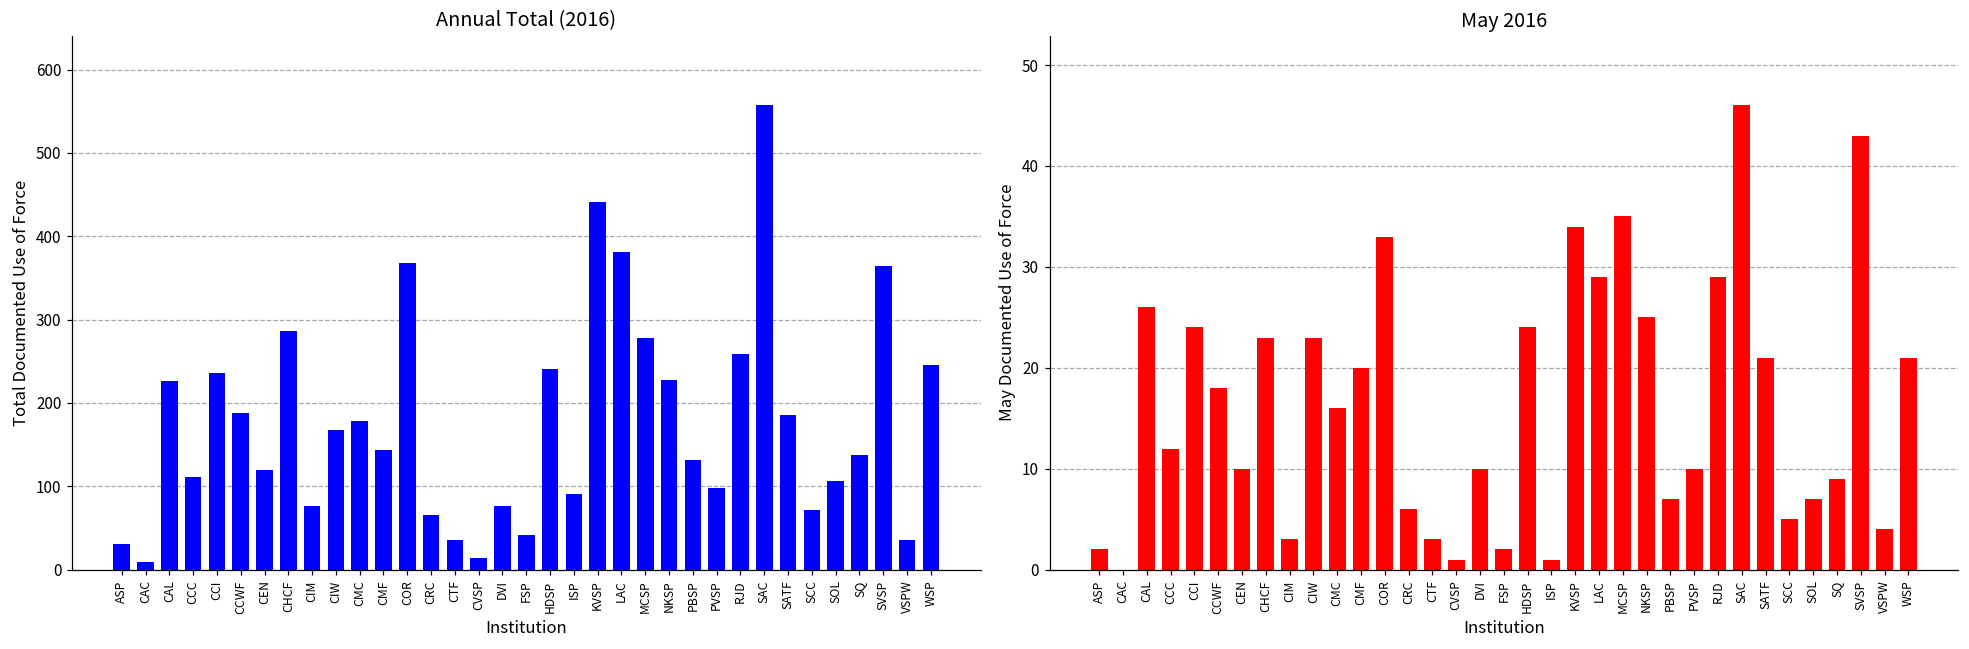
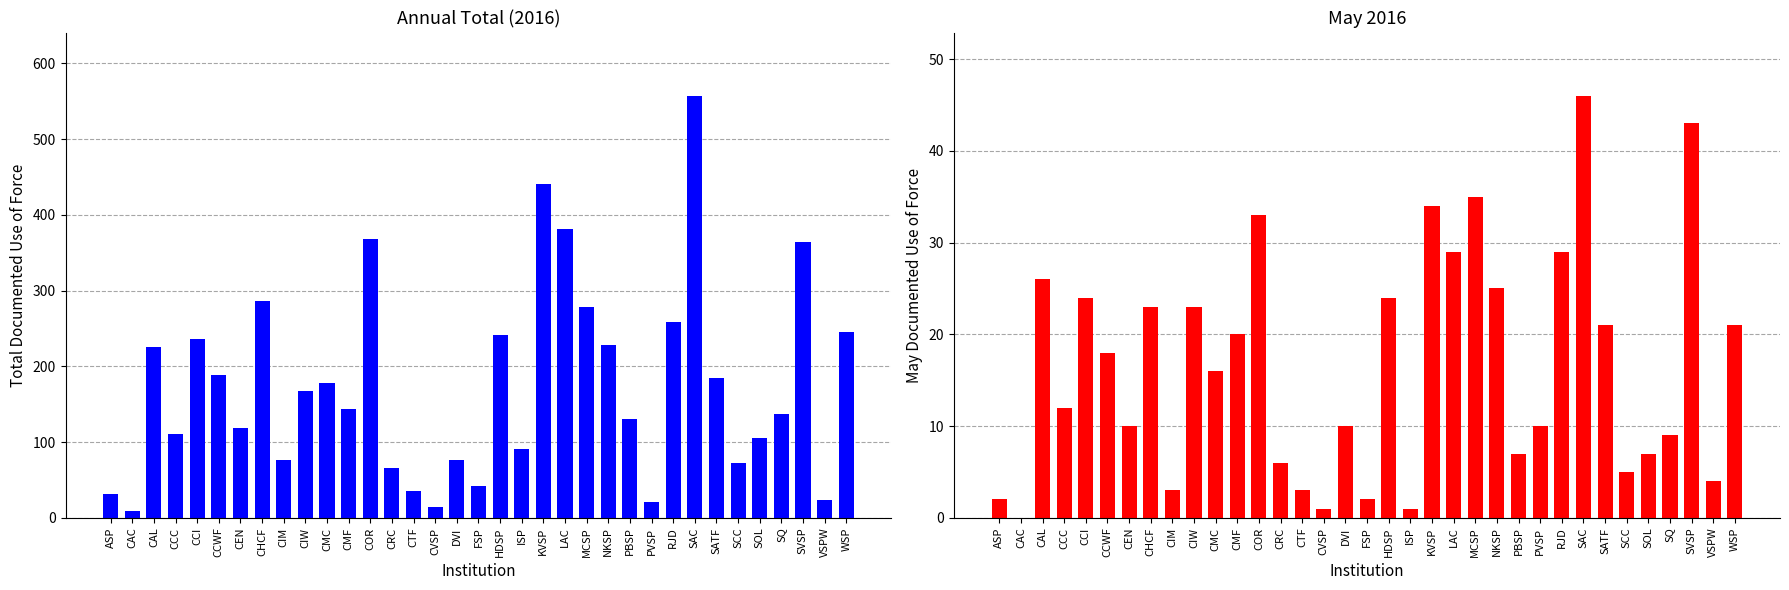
  {
    "Annual Total (2016)": {
      "ASP": 30,
      "CAC": 10,
      "CAL": 230,
      "CCC": 110,
      "CCI": 240,
      "CCWF": 190,
      "CEN": 120,
      "CHCF": 290,
      "CIM": 80,
      "CIW": 170,
      "CMC": 180,
      "CMF": 140,
      "COR": 370,
      "CRC": 70,
      "CTF": 40,
      "CVSP": 10,
      "DVI": 80,
      "FSP": 40,
      "HDSP": 240,
      "ISP": 90,
      "KVSP": 440,
      "LAC": 380,
      "MCSP": 280,
      "NKSP": 230,
      "PBSP": 130,
-     "PVSP": 100,
+     "PVSP": 20,
      "RJD": 260,
      "SAC": 560,
      "SATF": 190,
      "SCC": 70,
      "SOL": 110,
      "SQ": 140,
      "SVSP": 360,
-     "VSPW": 40,
+     "VSPW": 20,
      "WSP": 250
    },
    "May 2016": {
      "ASP": 2,
      "CAC": 0,
      "CAL": 26,
      "CCC": 12,
      "CCI": 24,
      "CCWF": 18,
      "CEN": 10,
      "CHCF": 23,
      "CIM": 3,
      "CIW": 23,
      "CMC": 16,
      "CMF": 20,
      "COR": 33,
      "CRC": 6,
      "CTF": 3,
      "CVSP": 1,
      "DVI": 10,
      "FSP": 2,
      "HDSP": 24,
      "ISP": 1,
      "KVSP": 34,
      "LAC": 29,
      "MCSP": 35,
      "NKSP": 25,
      "PBSP": 7,
      "PVSP": 10,
      "RJD": 29,
      "SAC": 46,
      "SATF": 21,
      "SCC": 5,
      "SOL": 7,
      "SQ": 9,
      "SVSP": 43,
      "VSPW": 4,
      "WSP": 21
    }
  }
